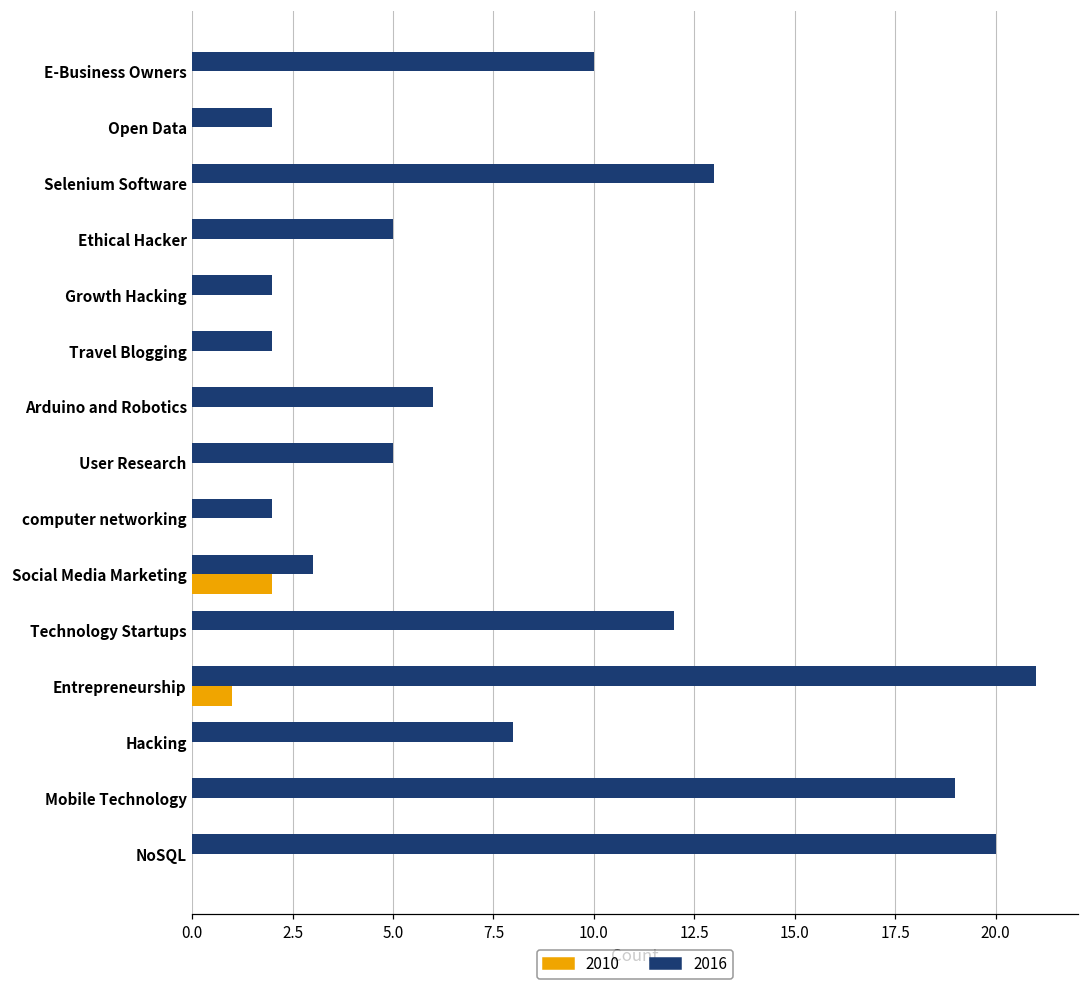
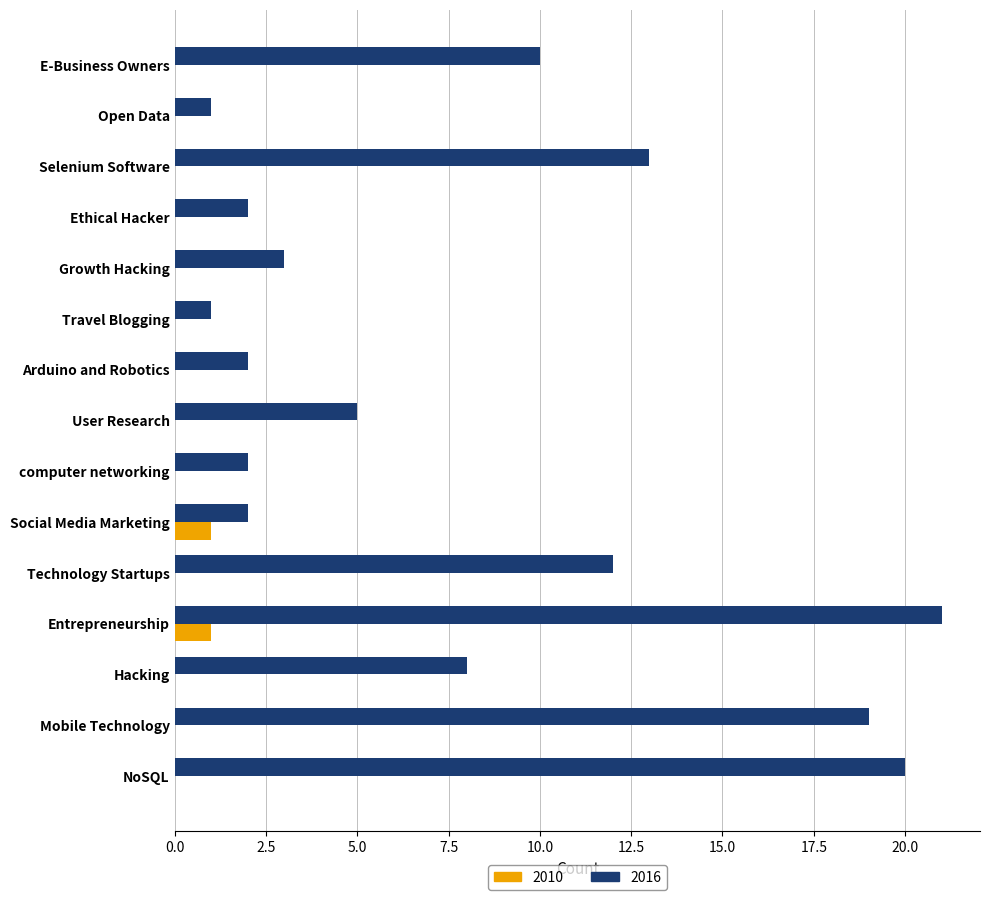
  {
    "2016": {
      "E-Business Owners": 10,
-     "Open Data": 2,
+     "Open Data": 1,
      "Selenium Software": 13,
-     "Ethical Hacker": 5,
-     "Growth Hacking": 2,
-     "Travel Blogging": 2,
-     "Arduino and Robotics": 6,
+     "Ethical Hacker": 2,
+     "Growth Hacking": 3,
+     "Travel Blogging": 1,
+     "Arduino and Robotics": 2,
      "User Research": 5,
      "computer networking": 2,
-     "Social Media Marketing": 3,
+     "Social Media Marketing": 2,
      "Technology Startups": 12,
      "Entrepreneurship": 21,
      "Hacking": 8,
      "Mobile Technology": 19,
      "NoSQL": 20
    },
    "2010": {
      "E-Business Owners": 0,
      "Open Data": 0,
      "Selenium Software": 0,
      "Ethical Hacker": 0,
      "Growth Hacking": 0,
      "Travel Blogging": 0,
      "Arduino and Robotics": 0,
      "User Research": 0,
      "computer networking": 0,
-     "Social Media Marketing": 2,
+     "Social Media Marketing": 1,
      "Technology Startups": 0,
      "Entrepreneurship": 1,
      "Hacking": 0,
      "Mobile Technology": 0,
      "NoSQL": 0
    }
  }
